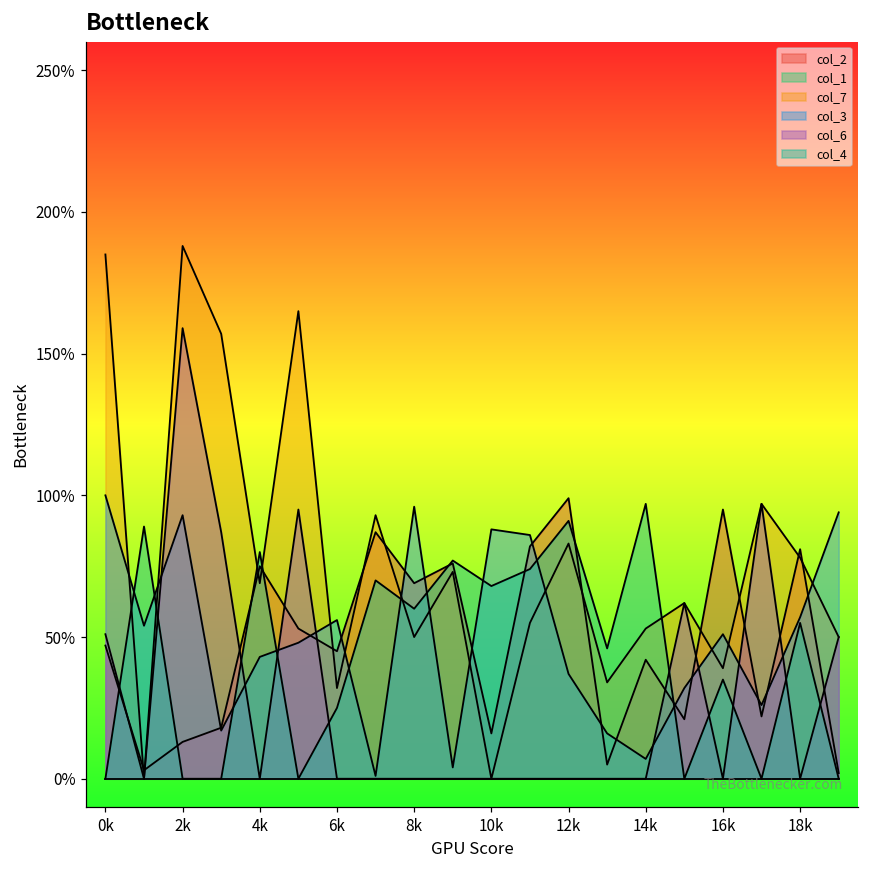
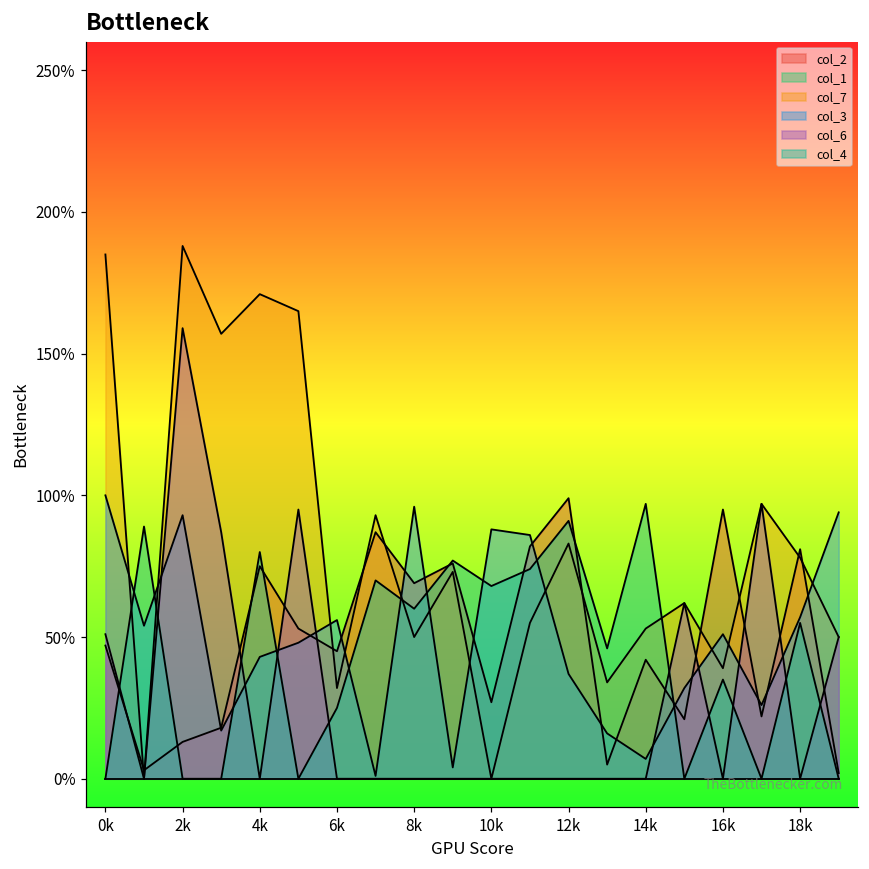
  {
    "col_2": {
      "0k": "47%",
      "2k": "13%",
      "4k": "75%",
      "6k": "45%",
      "8k": "69%",
-     "10k": "16%",
+     "10k": "27%",
      "12k": "99%",
      "14k": "42%",
      "16k": "95%",
      "18k": "81%"
    },
    "col_7": {
      "0k": "185%",
      "2k": "188%",
-     "4k": "69%",
+     "4k": "171%",
      "6k": "32%",
      "8k": "50%",
      "12k": "83%",
      "14k": "53%",
      "16k": "39%",
      "18k": "78%"
    },
    "col_6": {
      "0k": "51%",
      "2k": "159%"
    }
  }
